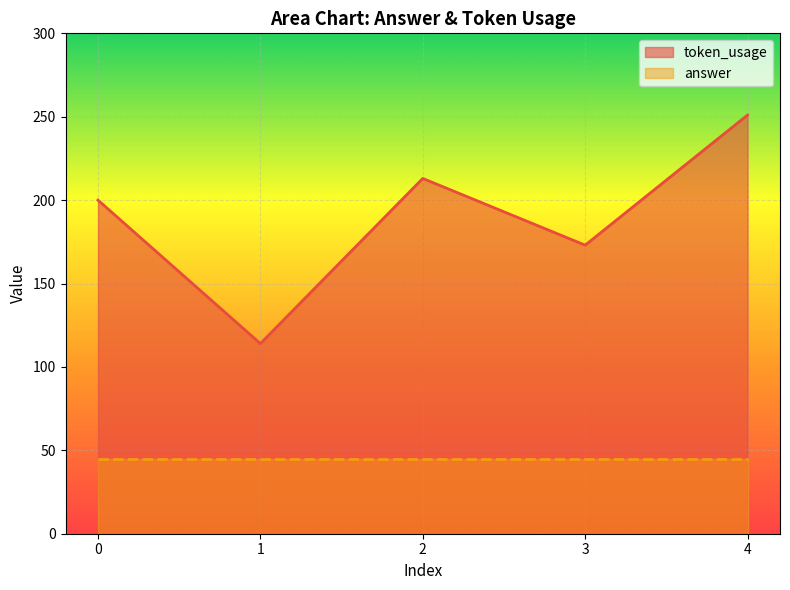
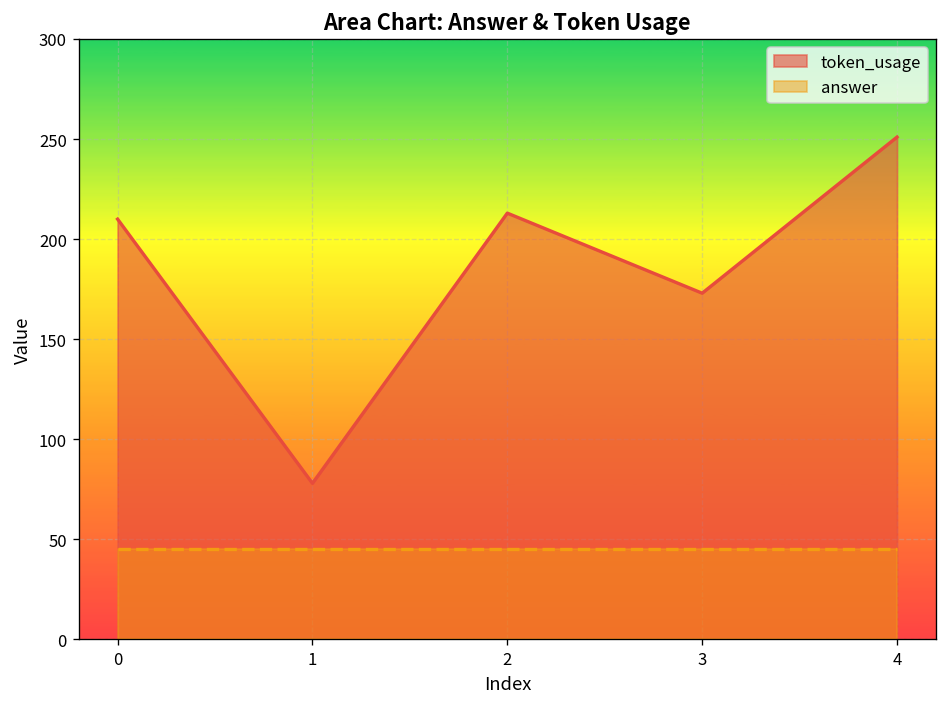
  {
    "token_usage": {
-     "0": 200,
-     "1": 114,
+     "0": 210,
+     "1": 78,
      "2": 213,
      "3": 173,
      "4": 251
    },
    "answer": {
      "0": 45,
      "1": 45,
      "2": 45,
      "3": 45,
      "4": 45
    }
  }
